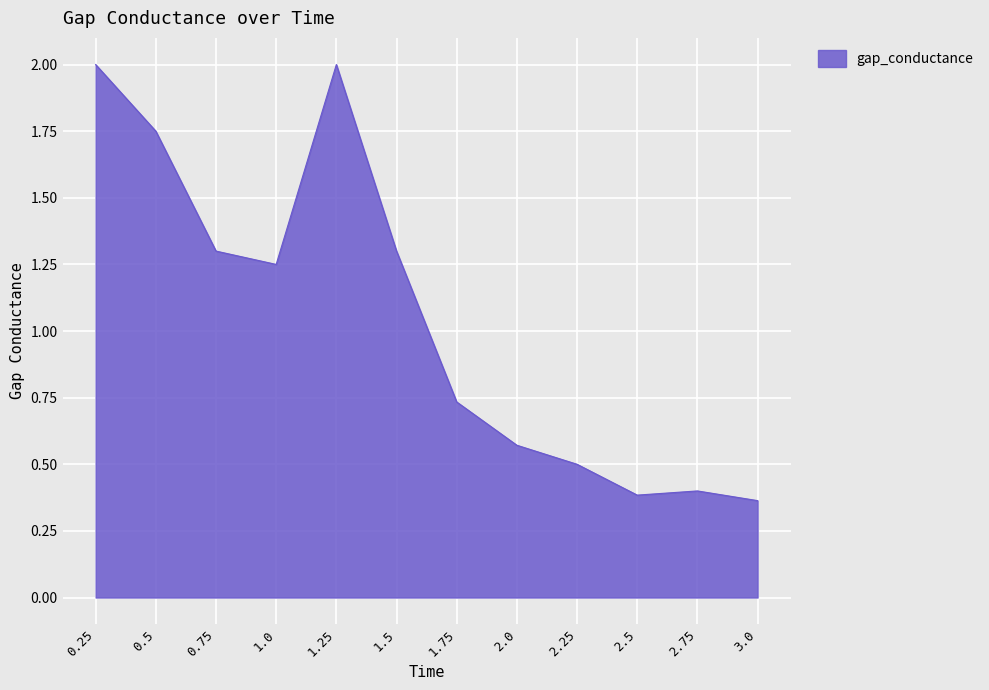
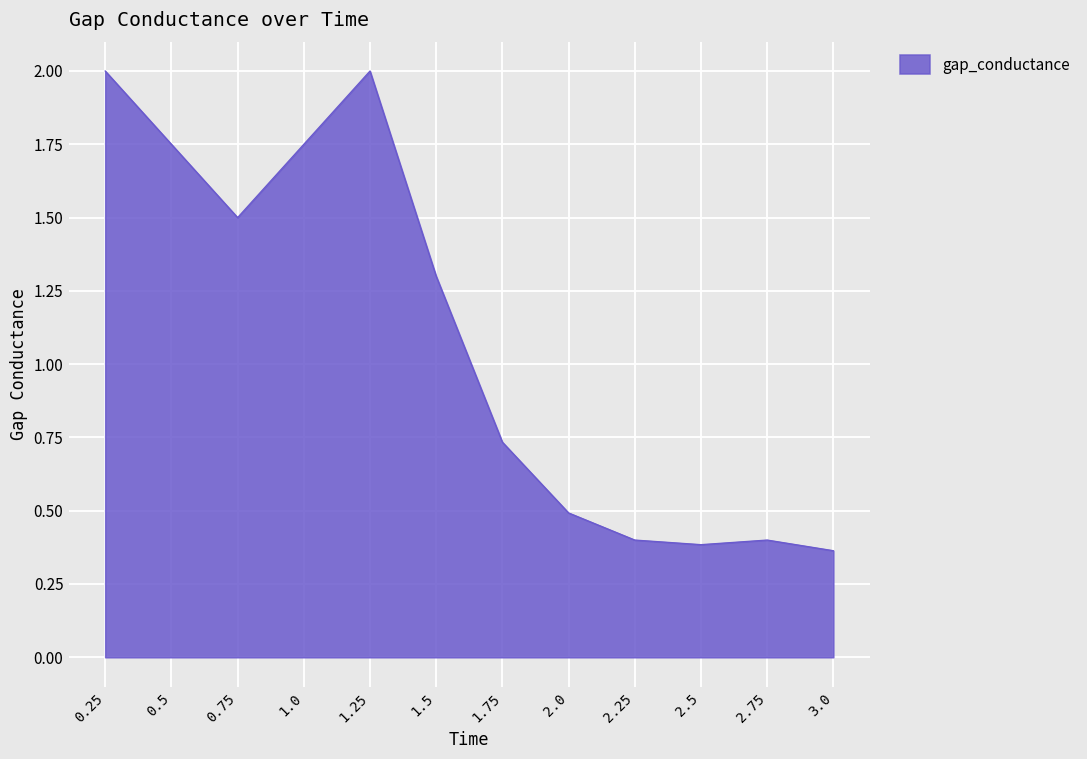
  {
    "0.25": 2.00,
    "0.5": 1.75,
-   "0.75": 1.3,
-   "1.0": 1.25,
+   "0.75": 1.5,
+   "1.0": 1.75,
    "1.25": 2.00,
    "1.5": 1.30,
    "1.75": 0.73,
-   "2.0": 0.57,
-   "2.25": 0.5,
+   "2.0": 0.49,
+   "2.25": 0.4,
    "2.5": 0.38,
    "2.75": 0.40,
    "3.0": 0.36
  }
